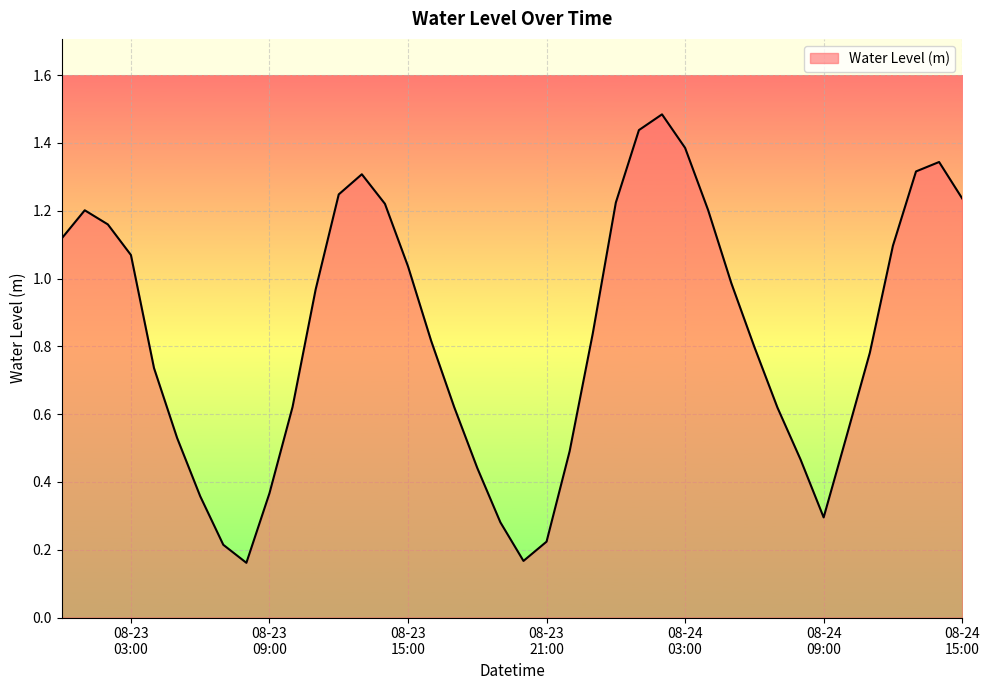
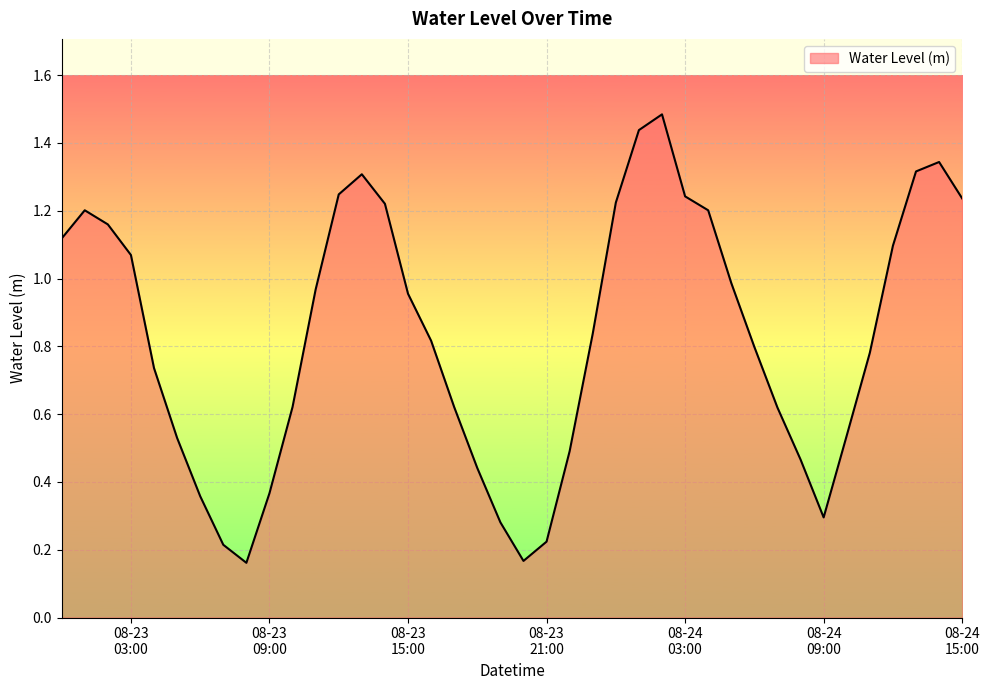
  {
    "08-23 03:00": 1.07,
    "08-23 09:00": 0.37,
-   "08-23 15:00": 1.04,
+   "08-23 15:00": 0.96,
    "08-23 21:00": 0.22,
-   "08-24 03:00": 1.39,
+   "08-24 03:00": 1.24,
    "08-24 09:00": 0.30,
    "08-24 15:00": 1.24
  }
